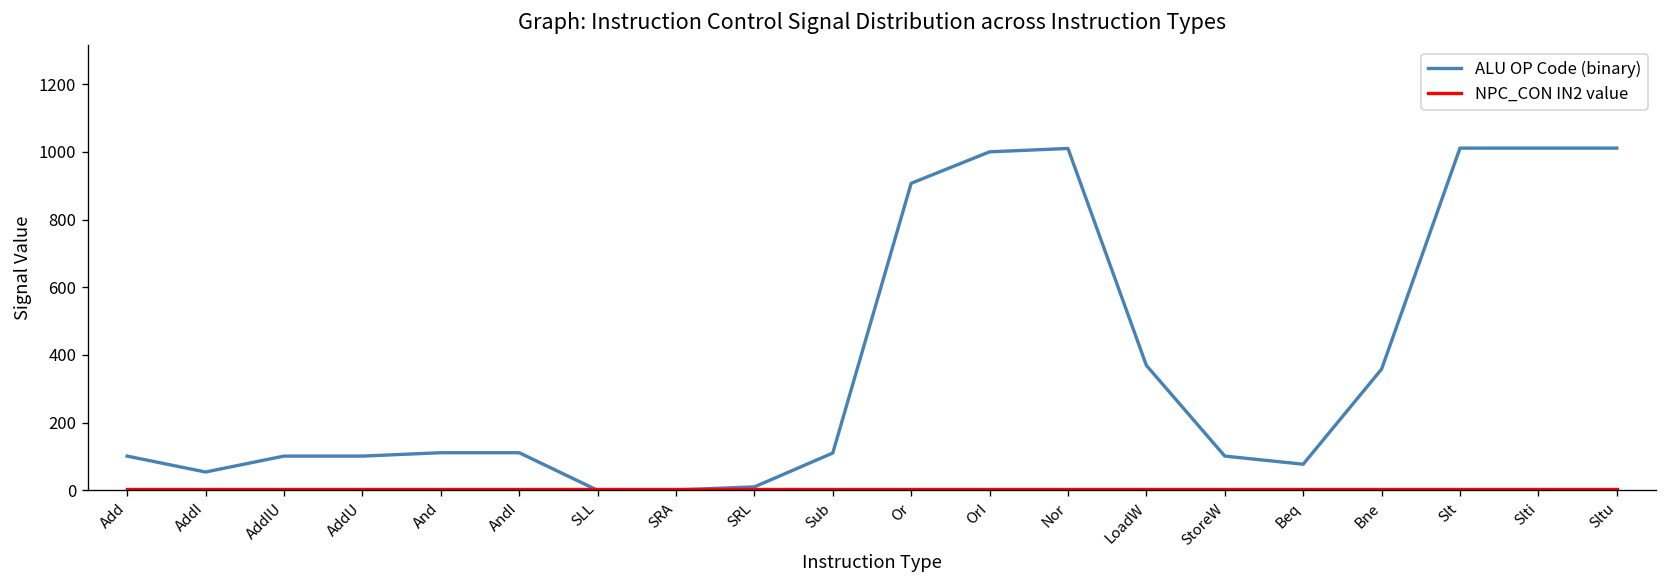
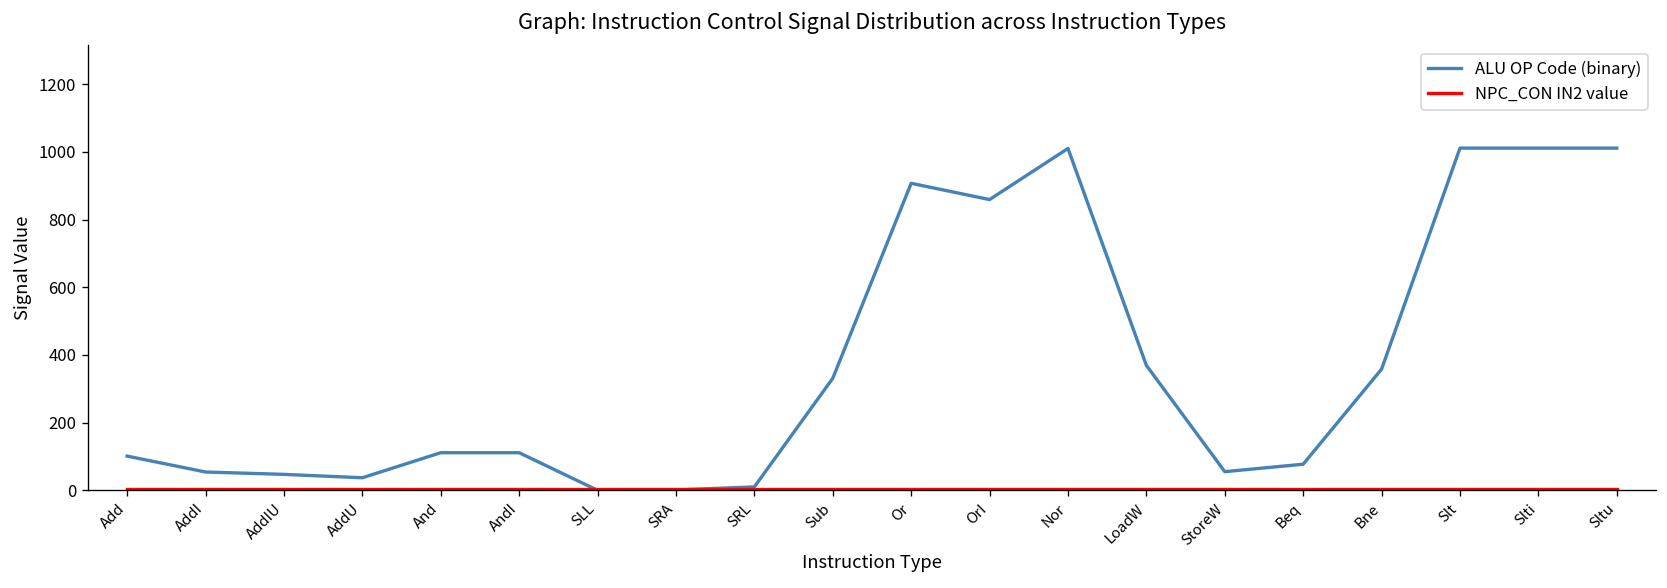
  {
    "ALU OP Code (binary)": {
      "Add": 100,
      "AddI": 50,
-     "AddIU": 100,
-     "AddU": 100,
+     "AddIU": 50,
+     "AddU": 40,
      "And": 110,
      "AndI": 110,
-     "Sub": 110,
+     "Sub": 330,
      "Or": 910,
-     "OrI": 1000,
+     "OrI": 860,
      "Nor": 1010,
      "LoadW": 370,
-     "StoreW": 100,
+     "StoreW": 60,
      "Beq": 80,
      "Bne": 360,
      "Slt": 1010,
      "Slti": 1010,
      "Sltu": 1010
    },
    "NPC_CON IN2 value": {
      "Add": 0,
      "AddI": 0,
      "AddIU": 0,
      "AddU": 0,
      "And": 0,
      "AndI": 0,
      "Sub": 0,
      "Or": 0,
      "OrI": 0,
      "Nor": 0,
      "LoadW": 0,
      "StoreW": 0,
      "Beq": 0,
      "Bne": 0,
      "Slt": 0,
      "Slti": 0,
      "Sltu": 0
    }
  }
